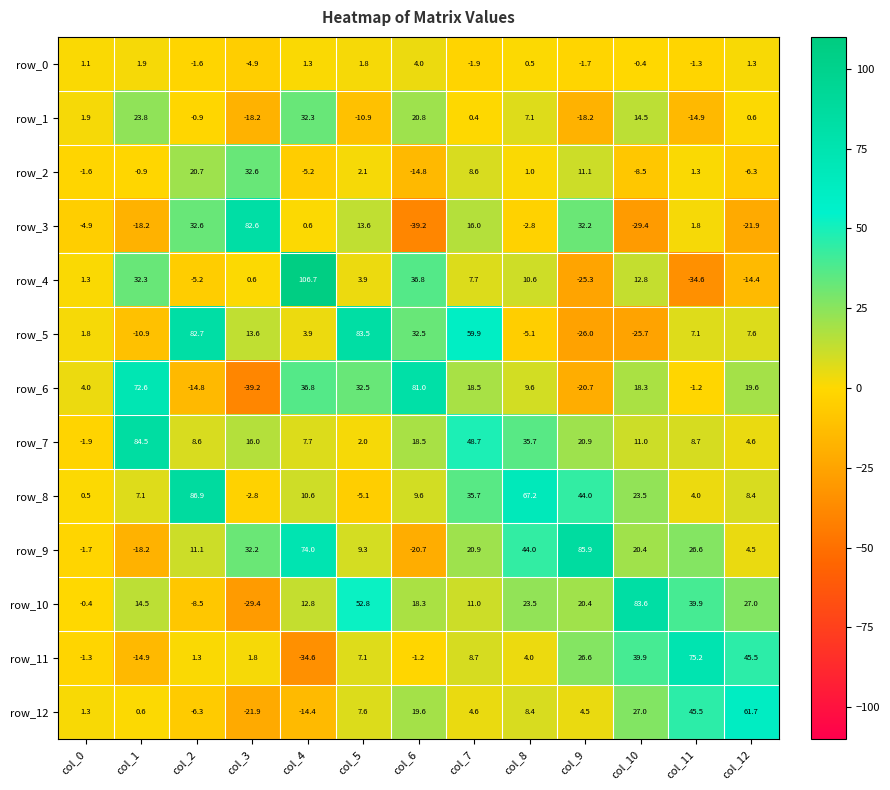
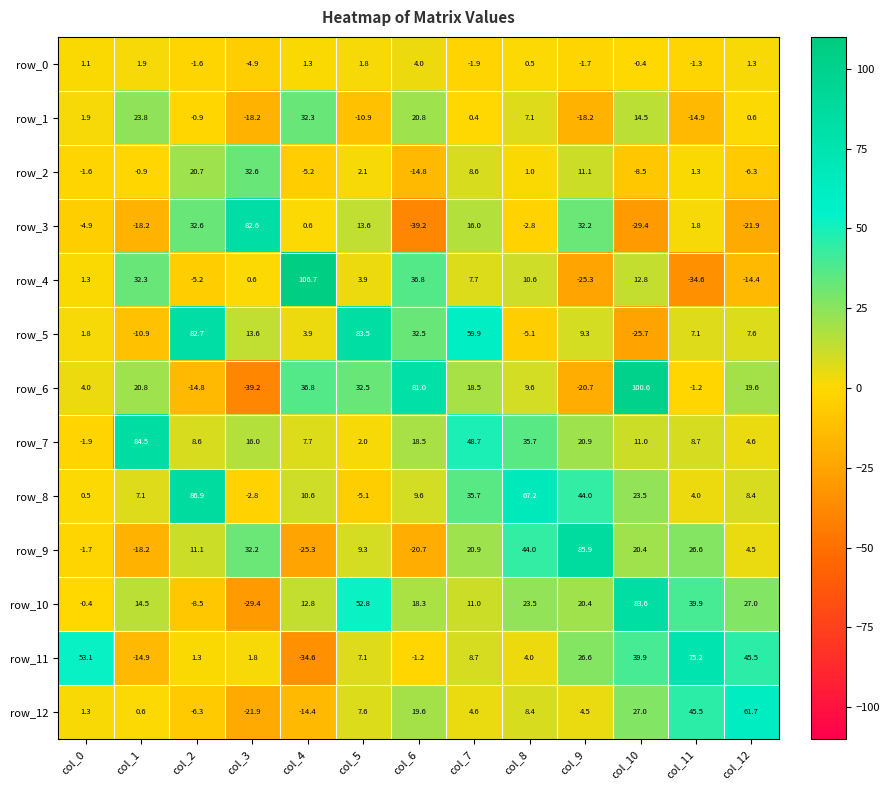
  {
    "row_0": {
      "col_0": 1.1,
      "col_1": 1.9,
      "col_2": -1.6,
      "col_3": -4.9,
      "col_4": 1.3,
      "col_5": 1.8,
      "col_6": 4.0,
      "col_7": -1.9,
      "col_8": 0.5,
      "col_9": -1.7,
      "col_10": -0.4,
      "col_11": -1.3,
      "col_12": 1.3
    },
    "row_1": {
      "col_0": 1.9,
      "col_1": 23.8,
      "col_2": -0.9,
      "col_3": -18.2,
      "col_4": 32.3,
      "col_5": -10.9,
      "col_6": 20.8,
      "col_7": 0.4,
      "col_8": 7.1,
      "col_9": -18.2,
      "col_10": 14.5,
      "col_11": -14.9,
      "col_12": 0.6
    },
    "row_2": {
      "col_0": -1.6,
      "col_1": -0.9,
      "col_2": 20.7,
      "col_3": 32.6,
      "col_4": -5.2,
      "col_5": 2.1,
      "col_6": -14.8,
      "col_7": 8.6,
      "col_8": 1.0,
      "col_9": 11.1,
      "col_10": -8.5,
      "col_11": 1.3,
      "col_12": -6.3
    },
    "row_3": {
      "col_0": -4.9,
      "col_1": -18.2,
      "col_2": 32.6,
      "col_3": 82.6,
      "col_4": 0.6,
      "col_5": 13.6,
      "col_6": -39.2,
      "col_7": 16.0,
      "col_8": -2.8,
      "col_9": 32.2,
      "col_10": -29.4,
      "col_11": 1.8,
      "col_12": -21.9
    },
    "row_4": {
      "col_0": 1.3,
      "col_1": 32.3,
      "col_2": -5.2,
      "col_3": 0.6,
      "col_4": 106.7,
      "col_5": 3.9,
      "col_6": 36.8,
      "col_7": 7.7,
      "col_8": 10.6,
      "col_9": -25.3,
      "col_10": 12.8,
      "col_11": -34.6,
      "col_12": -14.4
    },
    "row_5": {
      "col_0": 1.8,
      "col_1": -10.9,
      "col_2": 82.7,
      "col_3": 13.6,
      "col_4": 3.9,
      "col_5": 83.5,
      "col_6": 32.5,
      "col_7": 59.9,
      "col_8": -5.1,
-     "col_9": -26.0,
+     "col_9": 9.3,
      "col_10": -25.7,
      "col_11": 7.1,
      "col_12": 7.6
    },
    "row_6": {
      "col_0": 4.0,
-     "col_1": 72.6,
+     "col_1": 20.8,
      "col_2": -14.8,
      "col_3": -39.2,
      "col_4": 36.8,
      "col_5": 32.5,
      "col_6": 81.0,
      "col_7": 18.5,
      "col_8": 9.6,
      "col_9": -20.7,
-     "col_10": 18.3,
+     "col_10": 100.6,
      "col_11": -1.2,
      "col_12": 19.6
    },
    "row_7": {
      "col_0": -1.9,
      "col_1": 84.5,
      "col_2": 8.6,
      "col_3": 16.0,
      "col_4": 7.7,
      "col_5": 2.0,
      "col_6": 18.5,
      "col_7": 48.7,
      "col_8": 35.7,
      "col_9": 20.9,
      "col_10": 11.0,
      "col_11": 8.7,
      "col_12": 4.6
    },
    "row_8": {
      "col_0": 0.5,
      "col_1": 7.1,
      "col_2": 86.9,
      "col_3": -2.8,
      "col_4": 10.6,
      "col_5": -5.1,
      "col_6": 9.6,
      "col_7": 35.7,
      "col_8": 67.2,
      "col_9": 44.0,
      "col_10": 23.5,
      "col_11": 4.0,
      "col_12": 8.4
    },
    "row_9": {
      "col_0": -1.7,
      "col_1": -18.2,
      "col_2": 11.1,
      "col_3": 32.2,
-     "col_4": 74.0,
+     "col_4": -25.3,
      "col_5": 9.3,
      "col_6": -20.7,
      "col_7": 20.9,
      "col_8": 44.0,
      "col_9": 85.9,
      "col_10": 20.4,
      "col_11": 26.6,
      "col_12": 4.5
    },
    "row_10": {
      "col_0": -0.4,
      "col_1": 14.5,
      "col_2": -8.5,
      "col_3": -29.4,
      "col_4": 12.8,
      "col_5": 52.8,
      "col_6": 18.3,
      "col_7": 11.0,
      "col_8": 23.5,
      "col_9": 20.4,
      "col_10": 83.6,
      "col_11": 39.9,
      "col_12": 27.0
    },
    "row_11": {
-     "col_0": -1.3,
+     "col_0": 53.1,
      "col_1": -14.9,
      "col_2": 1.3,
      "col_3": 1.8,
      "col_4": -34.6,
      "col_5": 7.1,
      "col_6": -1.2,
      "col_7": 8.7,
      "col_8": 4.0,
      "col_9": 26.6,
      "col_10": 39.9,
      "col_11": 75.2,
      "col_12": 45.5
    },
    "row_12": {
      "col_0": 1.3,
      "col_1": 0.6,
      "col_2": -6.3,
      "col_3": -21.9,
      "col_4": -14.4,
      "col_5": 7.6,
      "col_6": 19.6,
      "col_7": 4.6,
      "col_8": 8.4,
      "col_9": 4.5,
      "col_10": 27.0,
      "col_11": 45.5,
      "col_12": 61.7
    }
  }
